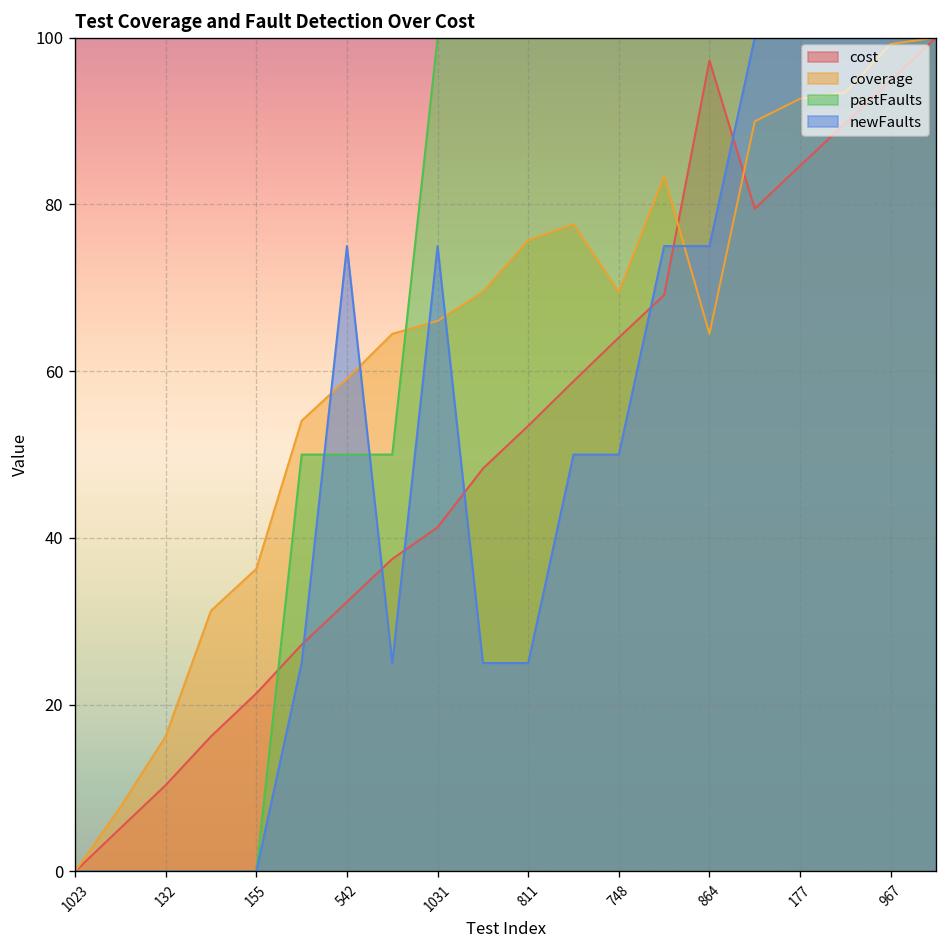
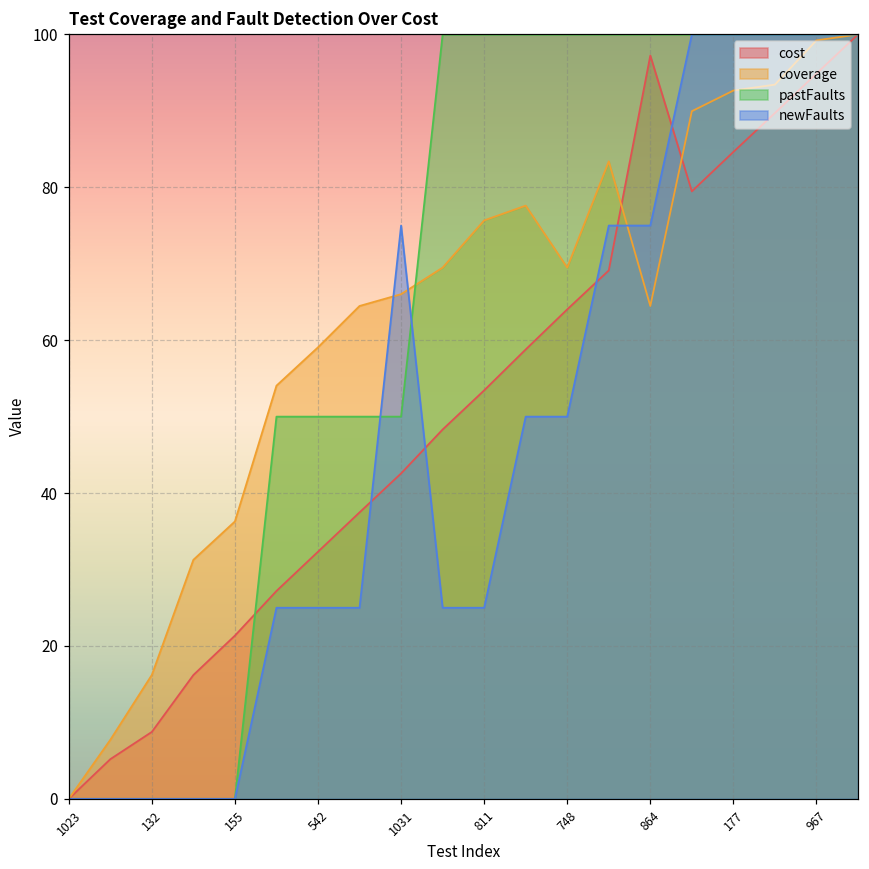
  {
    "cost": {
-     "132": 10,
+     "132": 9,
      "155": 21,
      "542": 32,
-     "1031": 41,
+     "1031": 43,
      "811": 53,
      "748": 64,
      "864": 97,
      "177": 85
    },
    "coverage": {
      "132": 16,
      "155": 36,
      "542": 59,
      "1031": 66,
      "811": 76,
      "748": 69,
      "864": 64,
      "177": 93,
      "967": 99
    },
    "pastFaults": {
      "542": 50,
-     "1031": 100,
+     "1031": 50,
      "811": 100,
      "748": 100,
      "864": 100
    },
    "newFaults": {
-     "542": 75,
+     "542": 25,
      "1031": 75,
      "811": 25,
      "748": 50,
      "864": 75
    }
  }
